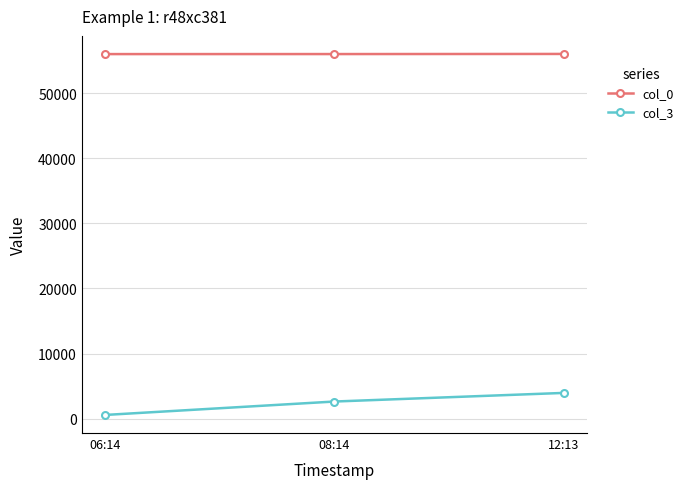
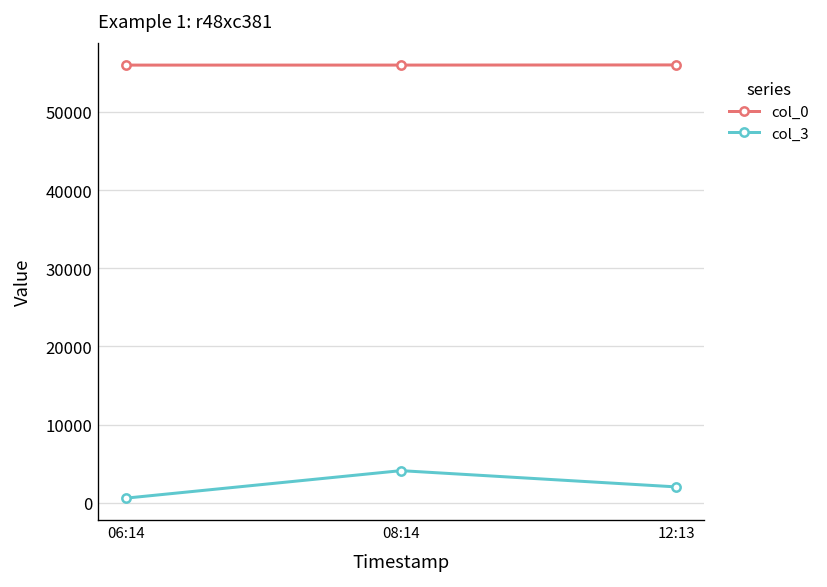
  {
    "col_0": {
      "06:14": 56000,
      "08:14": 56000,
      "12:13": 56000
    },
    "col_3": {
      "06:14": 1000,
-     "08:14": 3000,
-     "12:13": 4000
+     "08:14": 4000,
+     "12:13": 2000
    }
  }
